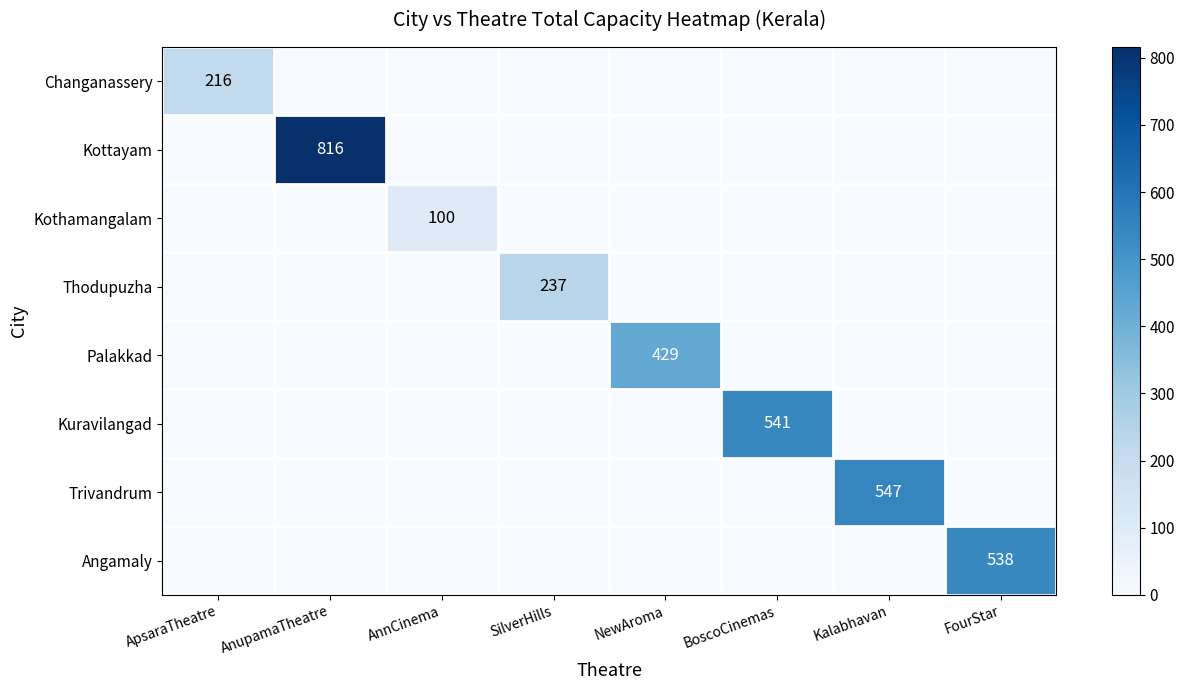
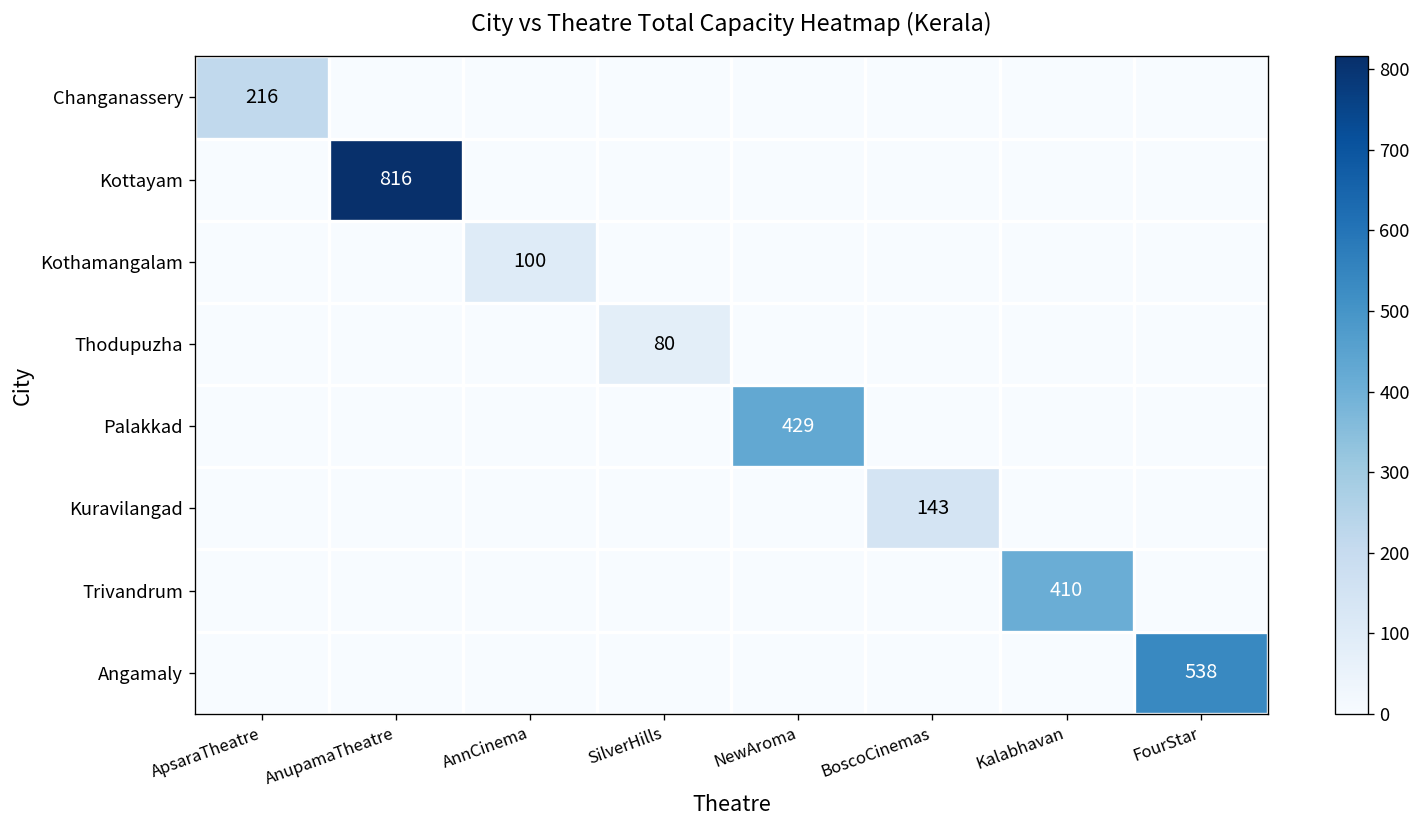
  {
    "Changanassery": {
      "ApsaraTheatre": 216
    },
    "Kottayam": {
      "AnupamaTheatre": 816
    },
    "Kothamangalam": {
      "AnnCinema": 100
    },
    "Thodupuzha": {
-     "SilverHills": 237
+     "SilverHills": 80
    },
    "Palakkad": {
      "NewAroma": 429
    },
    "Kuravilangad": {
-     "BoscoCinemas": 541
+     "BoscoCinemas": 143
    },
    "Trivandrum": {
-     "Kalabhavan": 547
+     "Kalabhavan": 410
    },
    "Angamaly": {
      "FourStar": 538
    }
  }
